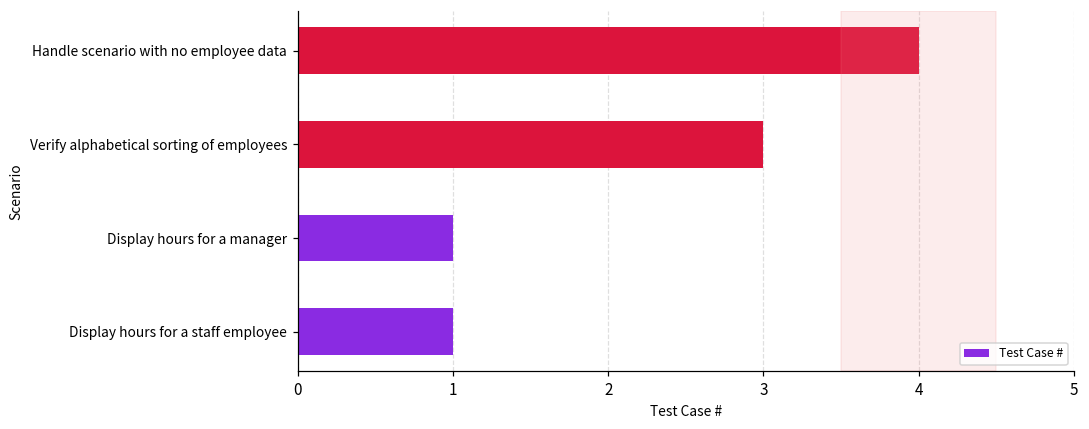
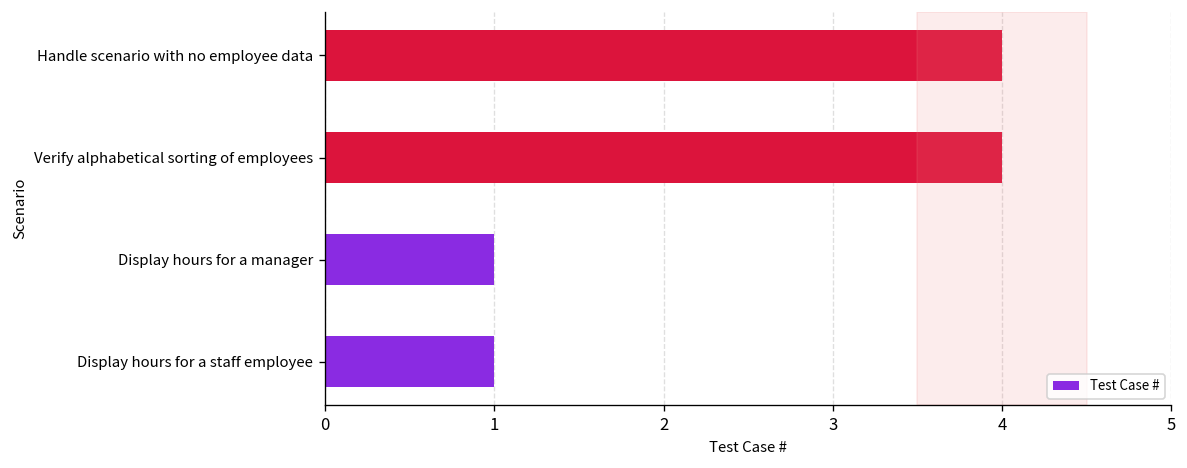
  {
    "Handle scenario with no employee data": 4,
-   "Verify alphabetical sorting of employees": 3,
+   "Verify alphabetical sorting of employees": 4,
    "Display hours for a manager": 1,
    "Display hours for a staff employee": 1
  }
